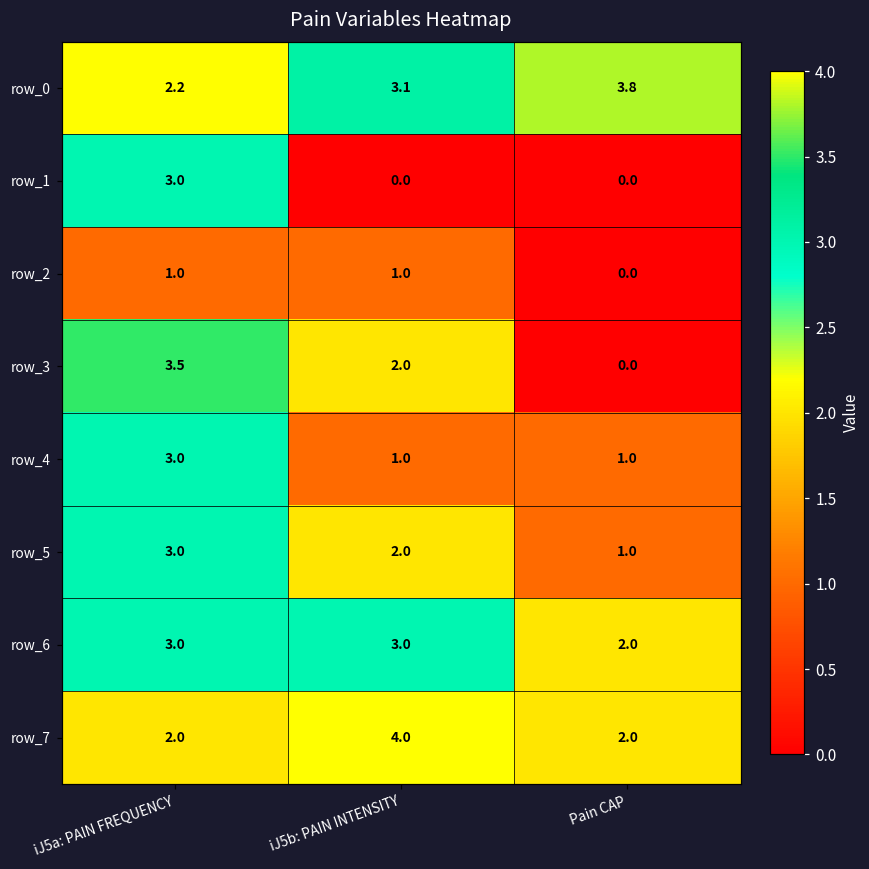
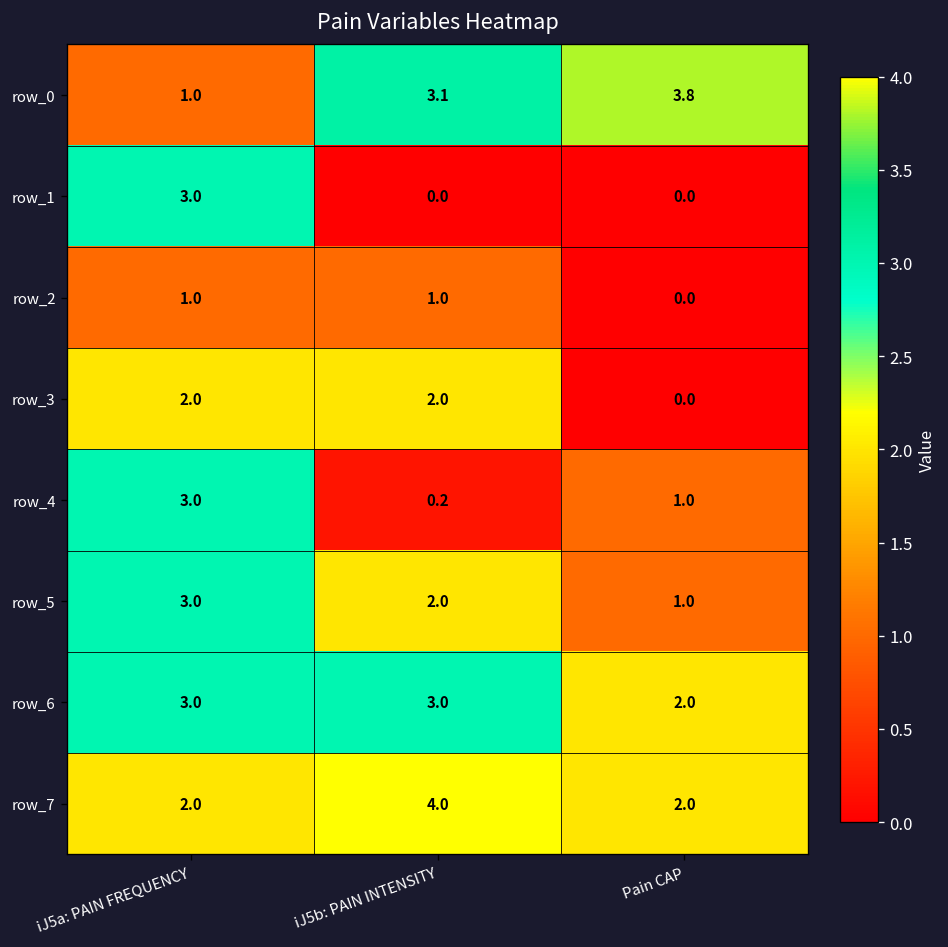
  {
    "row_0": {
-     "iJ5a: PAIN FREQUENCY": 2.2,
+     "iJ5a: PAIN FREQUENCY": 1.0,
      "iJ5b: PAIN INTENSITY": 3.1,
      "Pain CAP": 3.8
    },
    "row_1": {
      "iJ5a: PAIN FREQUENCY": 3.0,
      "iJ5b: PAIN INTENSITY": 0.0,
      "Pain CAP": 0.0
    },
    "row_2": {
      "iJ5a: PAIN FREQUENCY": 1.0,
      "iJ5b: PAIN INTENSITY": 1.0,
      "Pain CAP": 0.0
    },
    "row_3": {
-     "iJ5a: PAIN FREQUENCY": 3.5,
+     "iJ5a: PAIN FREQUENCY": 2.0,
      "iJ5b: PAIN INTENSITY": 2.0,
      "Pain CAP": 0.0
    },
    "row_4": {
      "iJ5a: PAIN FREQUENCY": 3.0,
-     "iJ5b: PAIN INTENSITY": 1.0,
+     "iJ5b: PAIN INTENSITY": 0.2,
      "Pain CAP": 1.0
    },
    "row_5": {
      "iJ5a: PAIN FREQUENCY": 3.0,
      "iJ5b: PAIN INTENSITY": 2.0,
      "Pain CAP": 1.0
    },
    "row_6": {
      "iJ5a: PAIN FREQUENCY": 3.0,
      "iJ5b: PAIN INTENSITY": 3.0,
      "Pain CAP": 2.0
    },
    "row_7": {
      "iJ5a: PAIN FREQUENCY": 2.0,
      "iJ5b: PAIN INTENSITY": 4.0,
      "Pain CAP": 2.0
    }
  }
